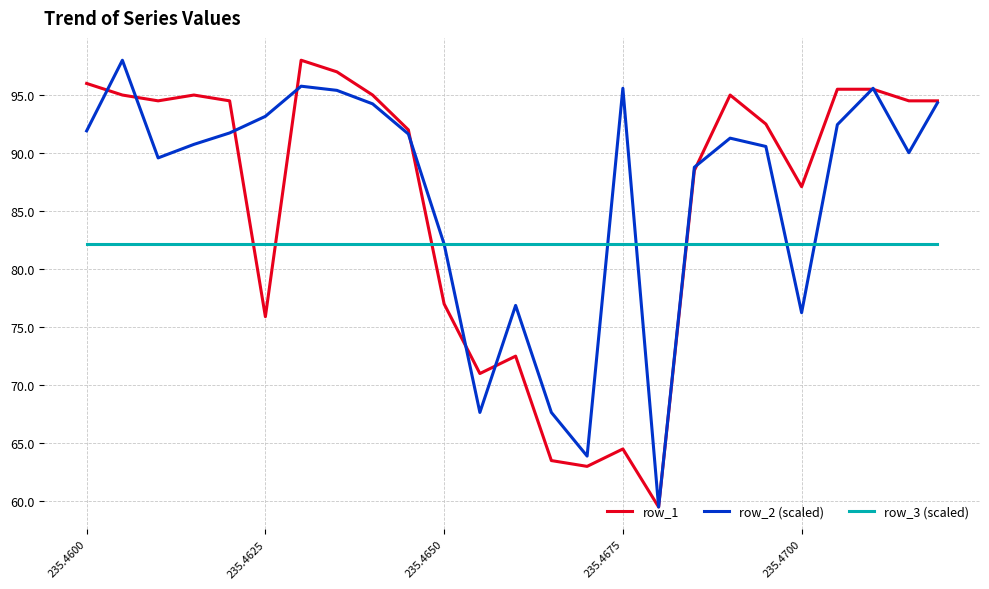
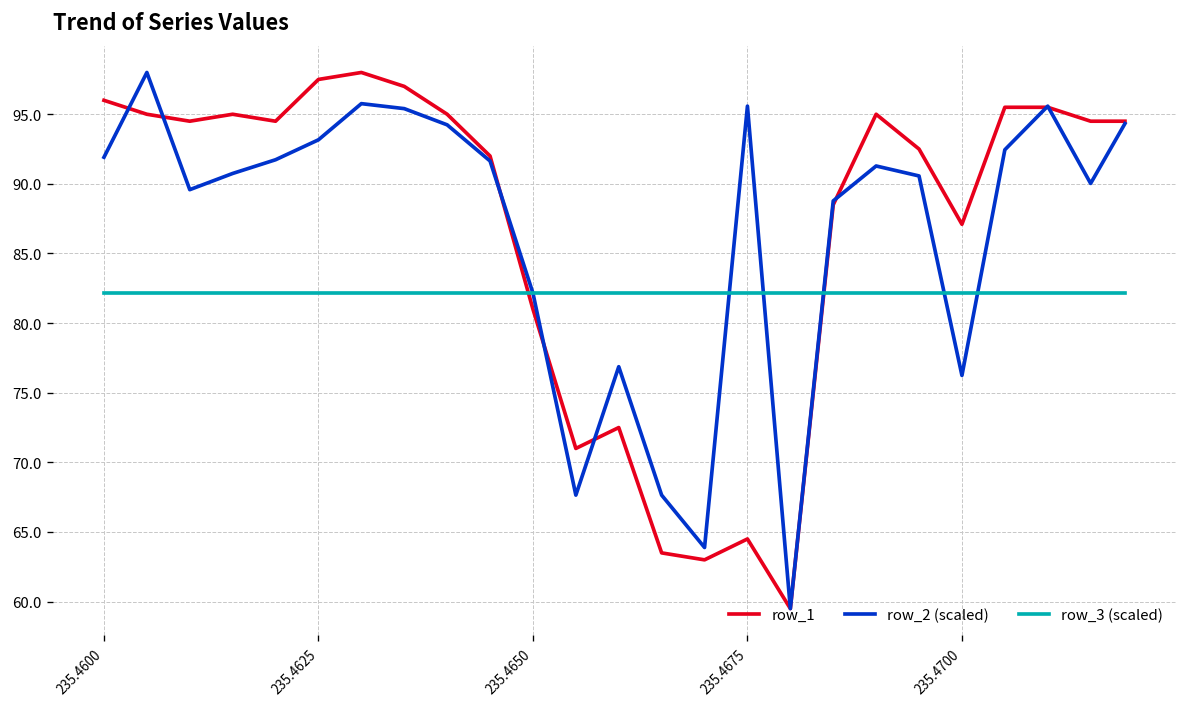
  {
    "row_1": {
      "235.4600": 96.0,
-     "235.4625": 75.9,
-     "235.4650": 77,
+     "235.4625": 97.5,
+     "235.4650": 81,
      "235.4675": 64.5,
      "235.4700": 87.1
    },
    "row_2 (scaled)": {
      "235.4600": 91.9,
      "235.4625": 93.2,
      "235.4675": 95.6,
      "235.4700": 76.2
    },
    "row_3 (scaled)": {
      "235.4600": 82.2,
      "235.4625": 82.2,
      "235.4675": 82.2,
      "235.4700": 82.2
    }
  }
